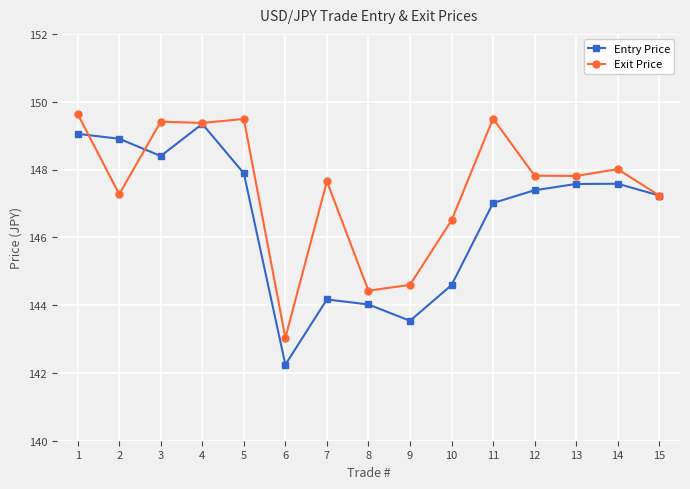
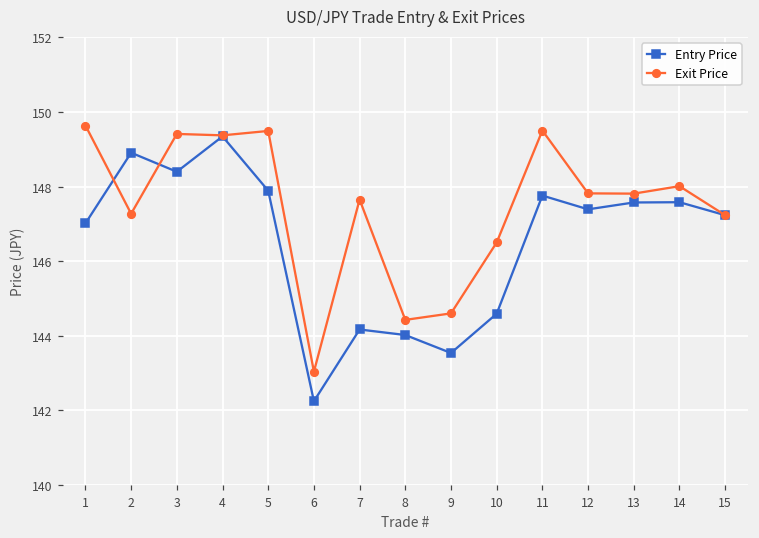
  {
    "Entry Price": {
-     "1": 149.1,
+     "1": 147.0,
      "2": 148.9,
      "3": 148.4,
      "5": 147.9,
      "6": 142.2,
      "7": 144.2,
      "8": 144.0,
      "9": 143.5,
      "10": 144.6,
-     "11": 147.0,
+     "11": 147.8,
      "12": 147.4,
      "13": 147.6,
      "14": 147.6
    },
    "Exit Price": {
      "1": 149.6,
      "2": 147.3,
      "3": 149.4,
      "5": 149.5,
      "6": 143.0,
      "7": 147.7,
      "8": 144.4,
      "9": 144.6,
      "10": 146.5,
      "11": 149.5,
      "12": 147.8,
      "13": 147.8,
      "14": 148.0
    }
  }
